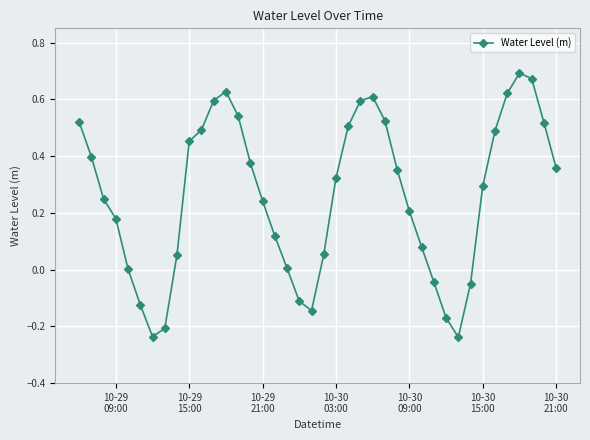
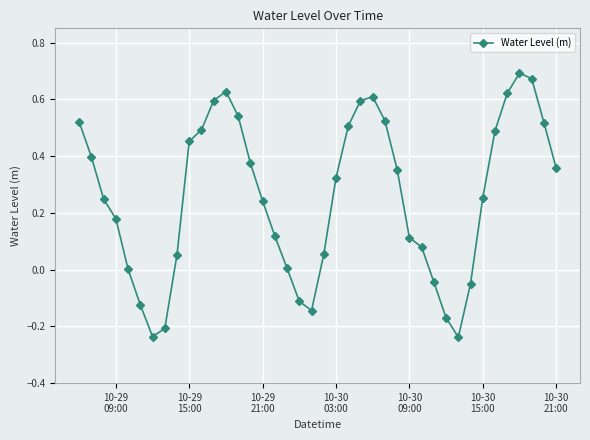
  {
    "10-29 09:00": 0.18,
    "10-29 15:00": 0.45,
    "10-29 21:00": 0.24,
    "10-30 03:00": 0.32,
-   "10-30 09:00": 0.21,
-   "10-30 15:00": 0.29,
+   "10-30 09:00": 0.11,
+   "10-30 15:00": 0.25,
    "10-30 21:00": 0.36
  }
